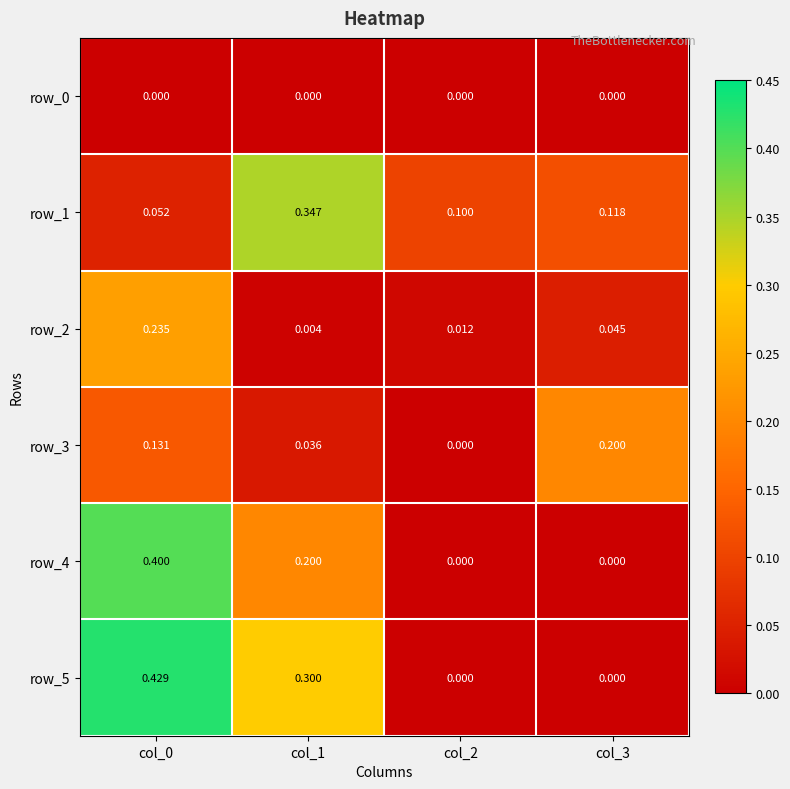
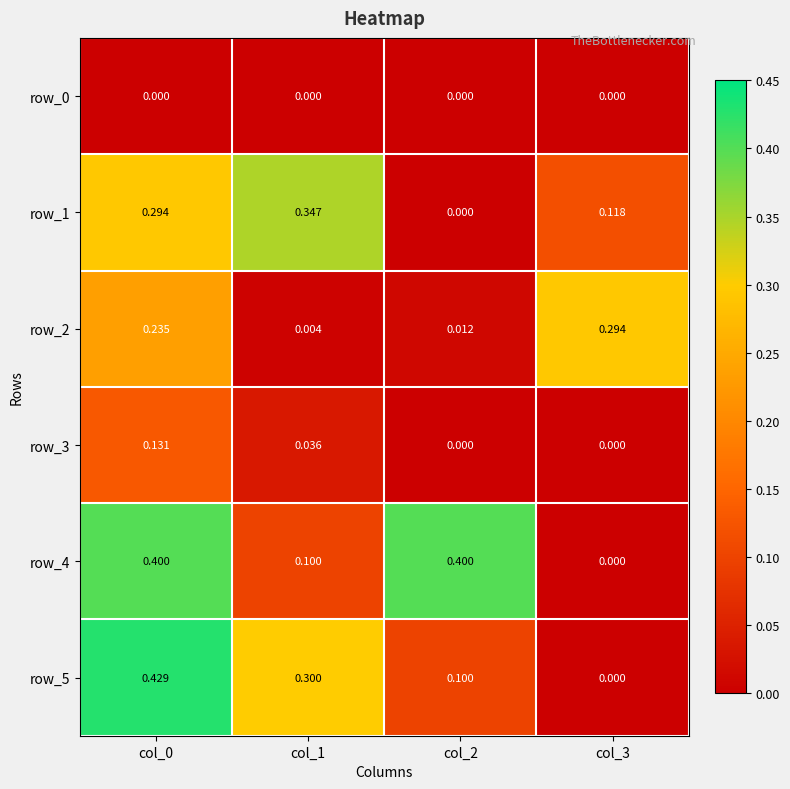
  {
    "row_0": {
      "col_0": 0.000,
      "col_1": 0.000,
      "col_2": 0.000,
      "col_3": 0.000
    },
    "row_1": {
-     "col_0": 0.052,
+     "col_0": 0.294,
      "col_1": 0.347,
-     "col_2": 0.100,
+     "col_2": 0.000,
      "col_3": 0.118
    },
    "row_2": {
      "col_0": 0.235,
      "col_1": 0.004,
      "col_2": 0.012,
-     "col_3": 0.045
+     "col_3": 0.294
    },
    "row_3": {
      "col_0": 0.131,
      "col_1": 0.036,
      "col_2": 0.000,
-     "col_3": 0.200
+     "col_3": 0.000
    },
    "row_4": {
      "col_0": 0.400,
-     "col_1": 0.200,
-     "col_2": 0.000,
+     "col_1": 0.100,
+     "col_2": 0.400,
      "col_3": 0.000
    },
    "row_5": {
      "col_0": 0.429,
      "col_1": 0.300,
-     "col_2": 0.000,
+     "col_2": 0.100,
      "col_3": 0.000
    }
  }
